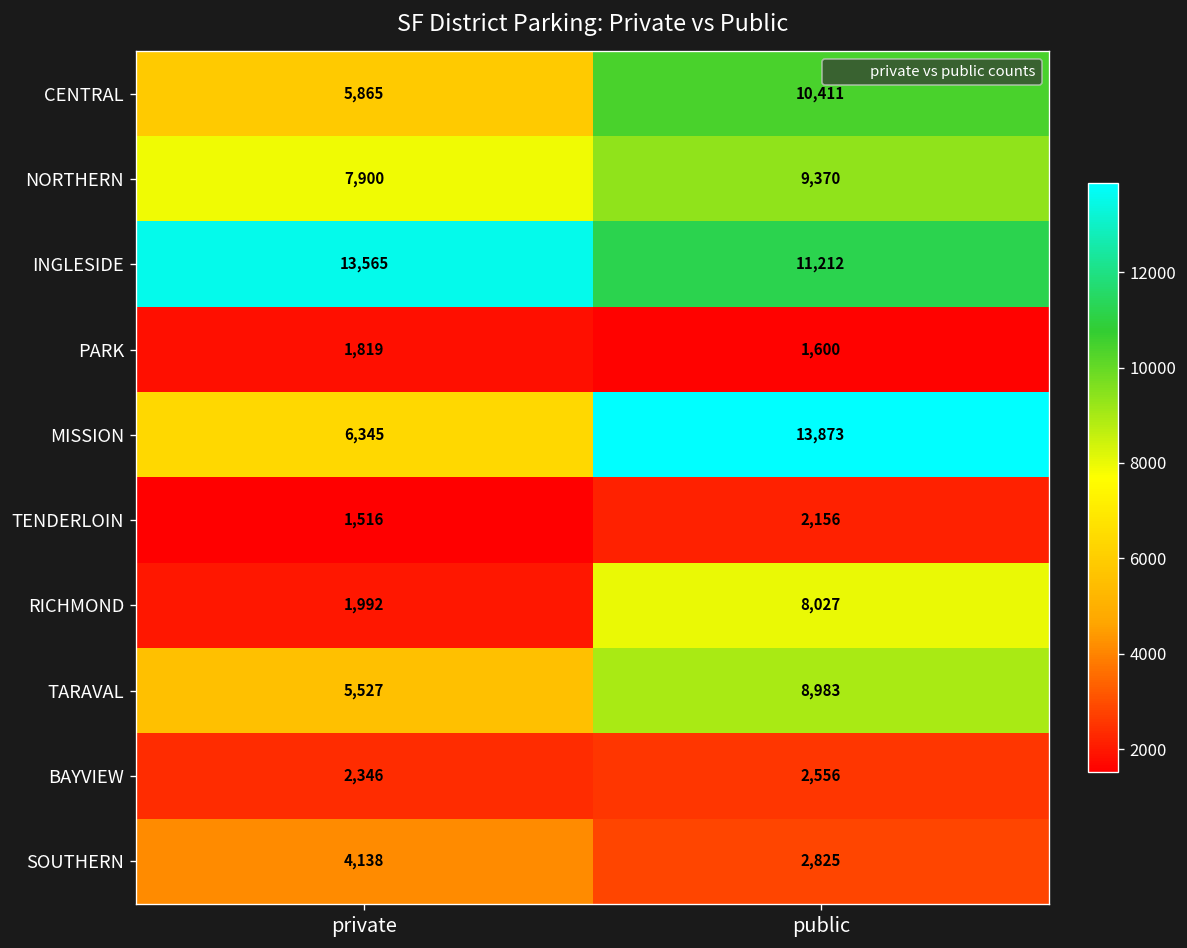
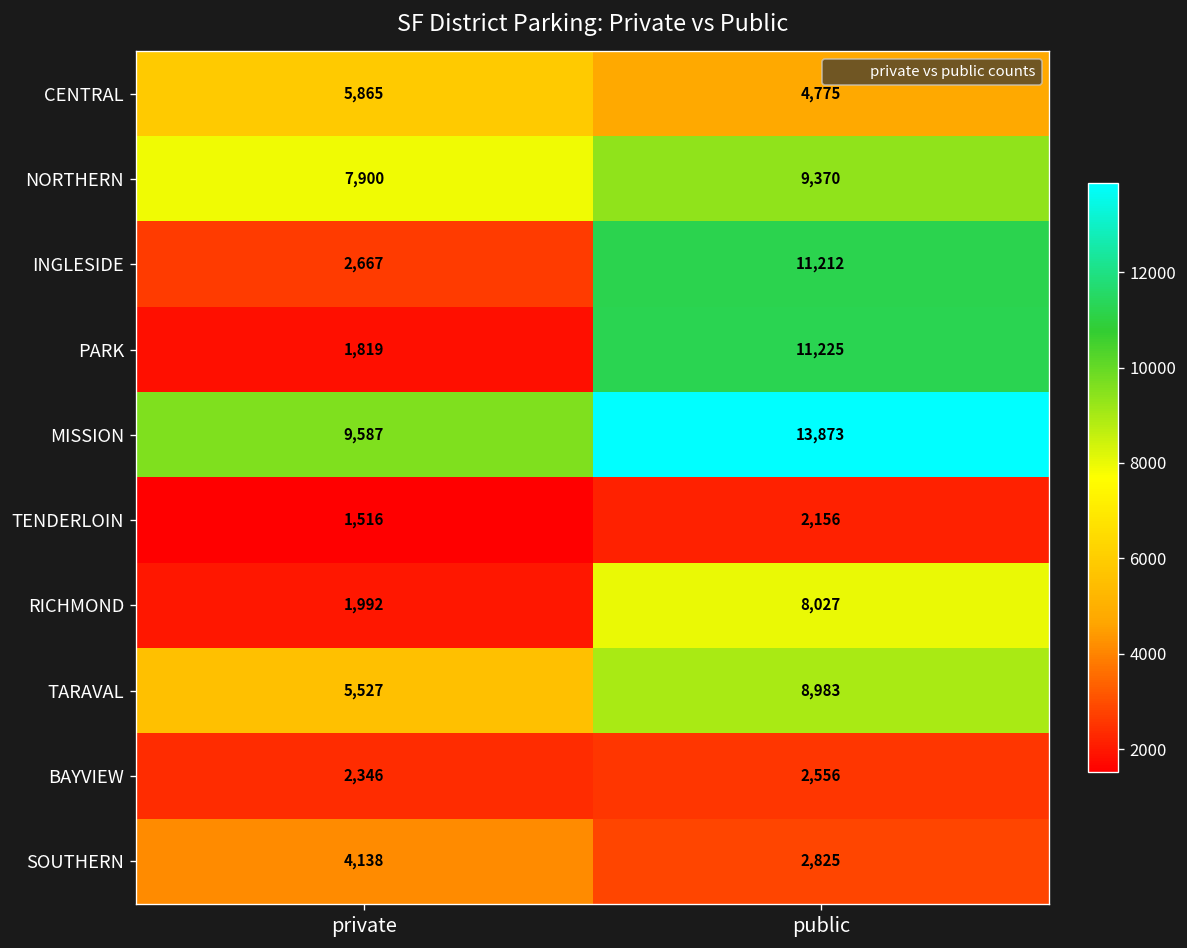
  {
    "CENTRAL": {
      "private": "5,865",
-     "public": "10,411"
+     "public": "4,775"
    },
    "NORTHERN": {
      "private": "7,900",
      "public": "9,370"
    },
    "INGLESIDE": {
-     "private": "13,565",
+     "private": "2,667",
      "public": "11,212"
    },
    "PARK": {
      "private": "1,819",
-     "public": "1,600"
+     "public": "11,225"
    },
    "MISSION": {
-     "private": "6,345",
+     "private": "9,587",
      "public": "13,873"
    },
    "TENDERLOIN": {
      "private": "1,516",
      "public": "2,156"
    },
    "RICHMOND": {
      "private": "1,992",
      "public": "8,027"
    },
    "TARAVAL": {
      "private": "5,527",
      "public": "8,983"
    },
    "BAYVIEW": {
      "private": "2,346",
      "public": "2,556"
    },
    "SOUTHERN": {
      "private": "4,138",
      "public": "2,825"
    }
  }
